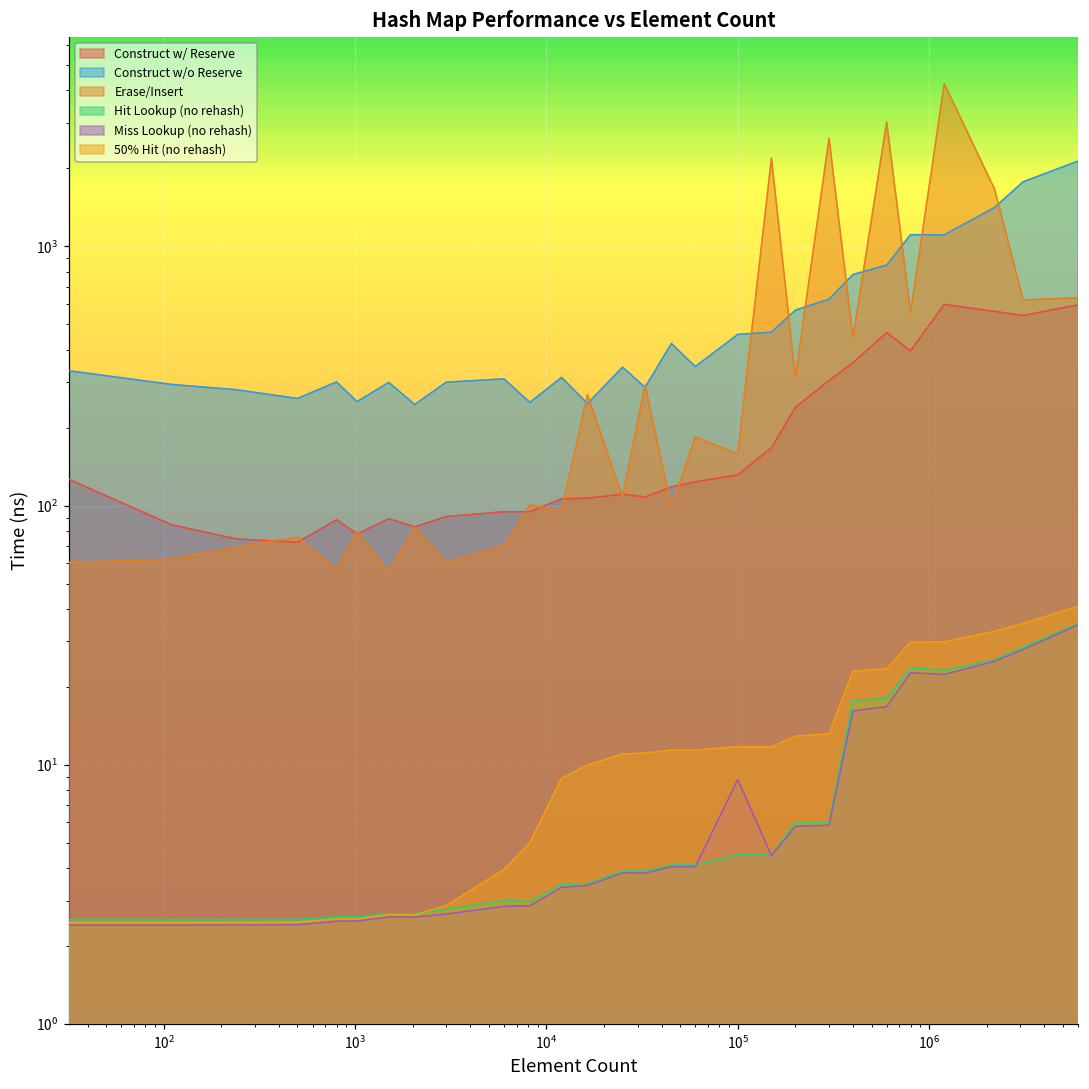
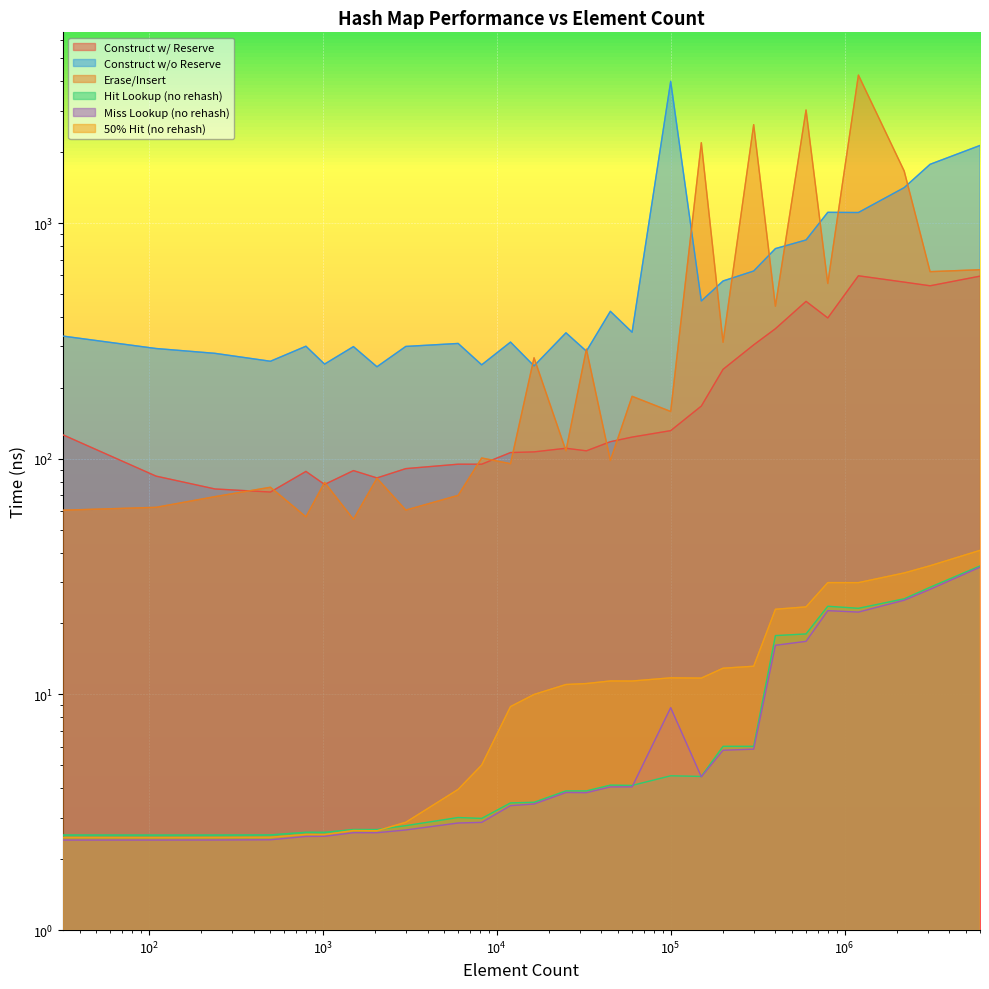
  {
    "Construct w/o Reserve": {
-     "10^5": 460
+     "10^5": 4000
    },
    "Hit Lookup (no rehash)": {
      "10^5": 4.5
    },
    "Miss Lookup (no rehash)": {
      "10^5": 9
    }
  }
